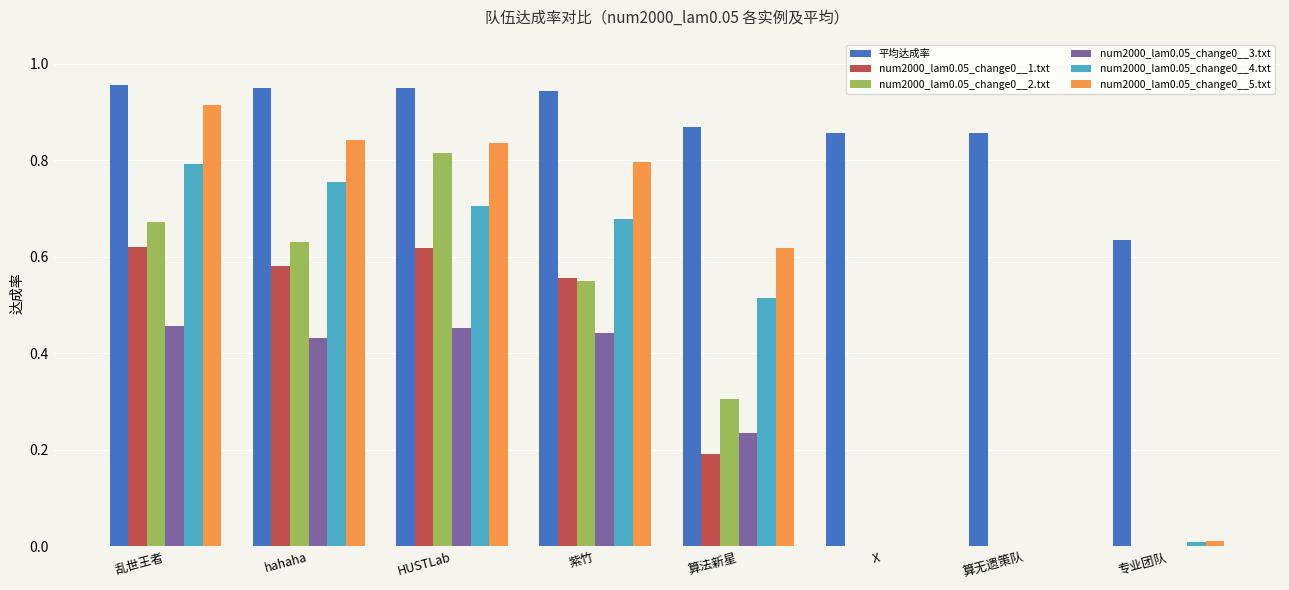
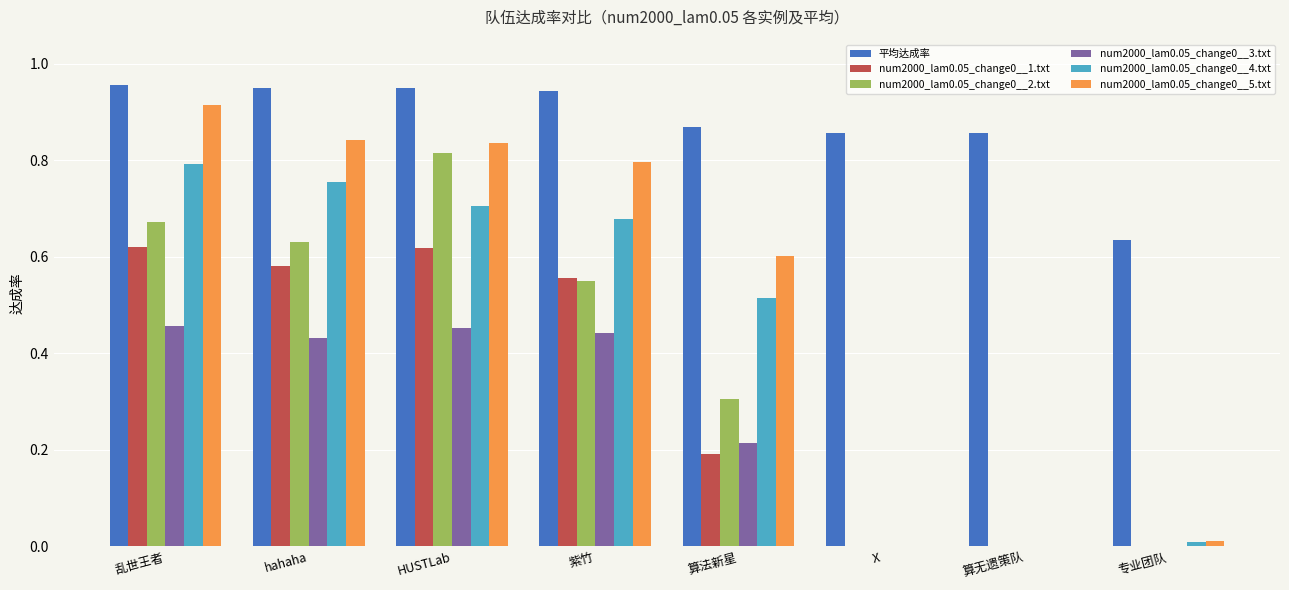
  {
    "num2000_lam0.05_change0__1.txt": {
      "乱世王者": 0.62,
      "hahaha": 0.58,
      "HUSTLab": 0.62,
      "紫竹": 0.56,
      "算法新星": 0.19,
      "X": 0.00,
      "算无遗策队": 0.00
    },
    "num2000_lam0.05_change0__2.txt": {
      "乱世王者": 0.67,
      "hahaha": 0.63,
      "HUSTLab": 0.82,
      "紫竹": 0.55,
      "算法新星": 0.31,
      "X": 0.00,
      "算无遗策队": 0.00
    },
    "num2000_lam0.05_change0__3.txt": {
      "乱世王者": 0.46,
      "hahaha": 0.43,
      "HUSTLab": 0.45,
      "紫竹": 0.44,
-     "算法新星": 0.24,
+     "算法新星": 0.21,
      "X": 0.00,
      "算无遗策队": 0.00,
      "专业团队": 0.00
    },
    "num2000_lam0.05_change0__5.txt": {
      "乱世王者": 0.91,
      "hahaha": 0.84,
      "HUSTLab": 0.84,
      "紫竹": 0.80,
-     "算法新星": 0.62,
+     "算法新星": 0.60,
      "X": 0.00,
      "算无遗策队": 0.00,
      "专业团队": 0.01
    }
  }
